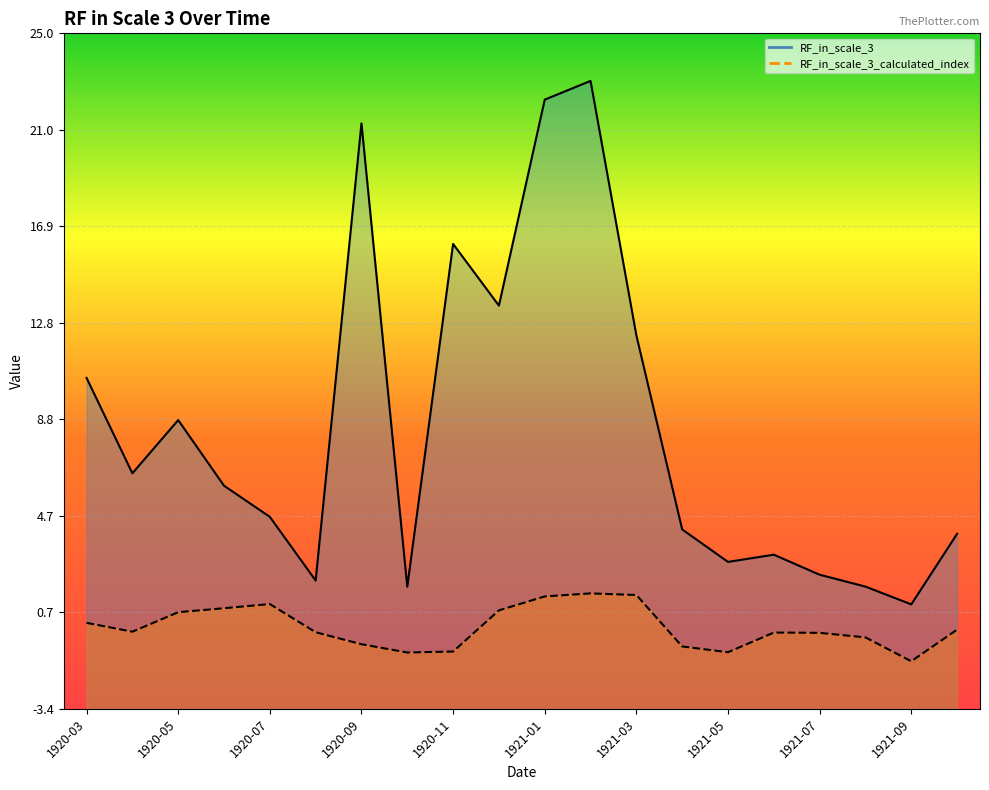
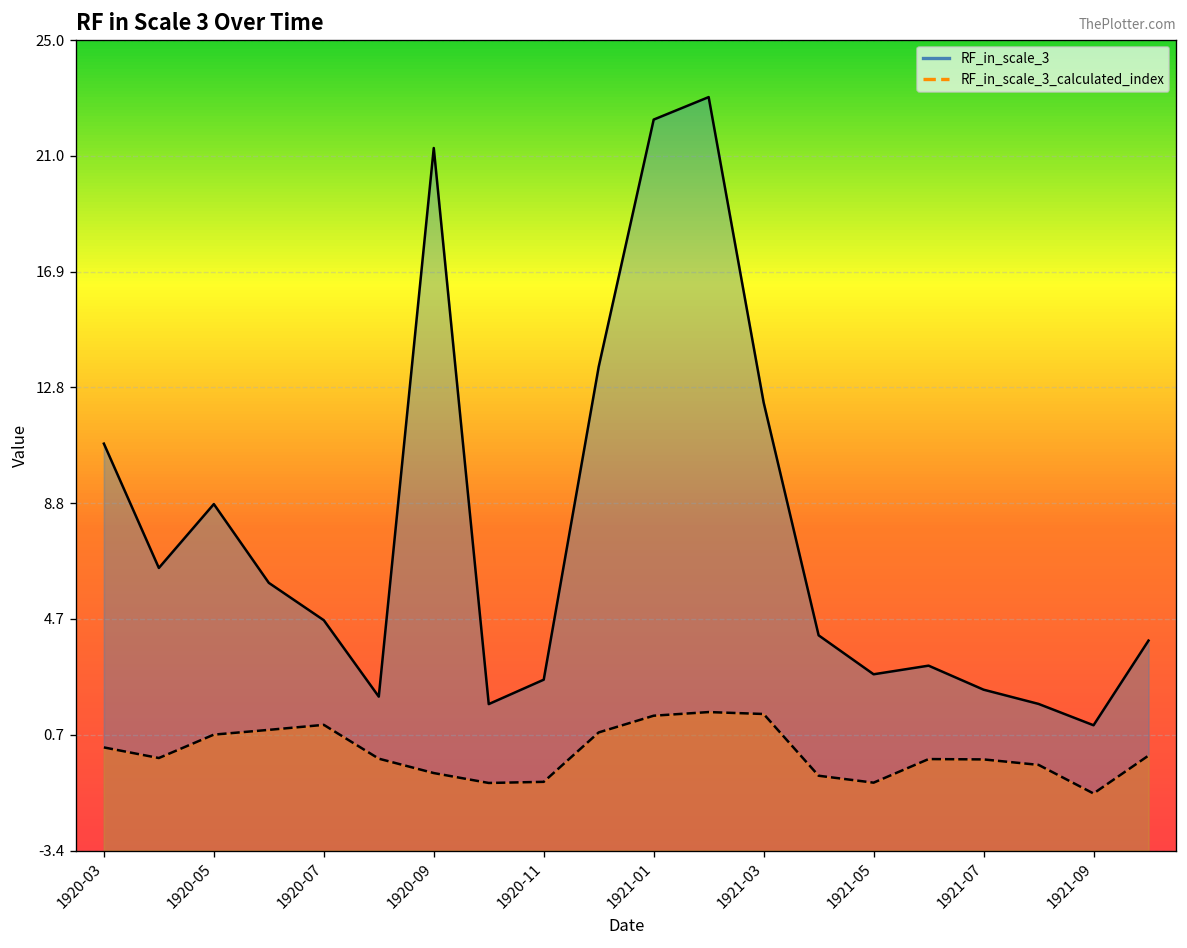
  {
    "RF_in_scale_3": {
-     "1920-03": 10.5,
+     "1920-03": 10.9,
      "1920-05": 8.8,
      "1920-07": 4.7,
      "1920-09": 21.2,
-     "1920-11": 16.2,
+     "1920-11": 2.6,
      "1921-01": 22.2,
      "1921-03": 12.3,
      "1921-05": 2.8,
      "1921-07": 2.3,
      "1921-09": 1.0
    },
    "RF_in_scale_3_calculated_index": {
      "1920-03": 0.2,
      "1920-05": 0.7,
      "1920-07": 1.0,
      "1920-09": -0.7,
      "1920-11": -1.0,
      "1921-01": 1.3,
      "1921-03": 1.4,
      "1921-05": -1.0,
      "1921-07": -0.2,
      "1921-09": -1.4
    }
  }
